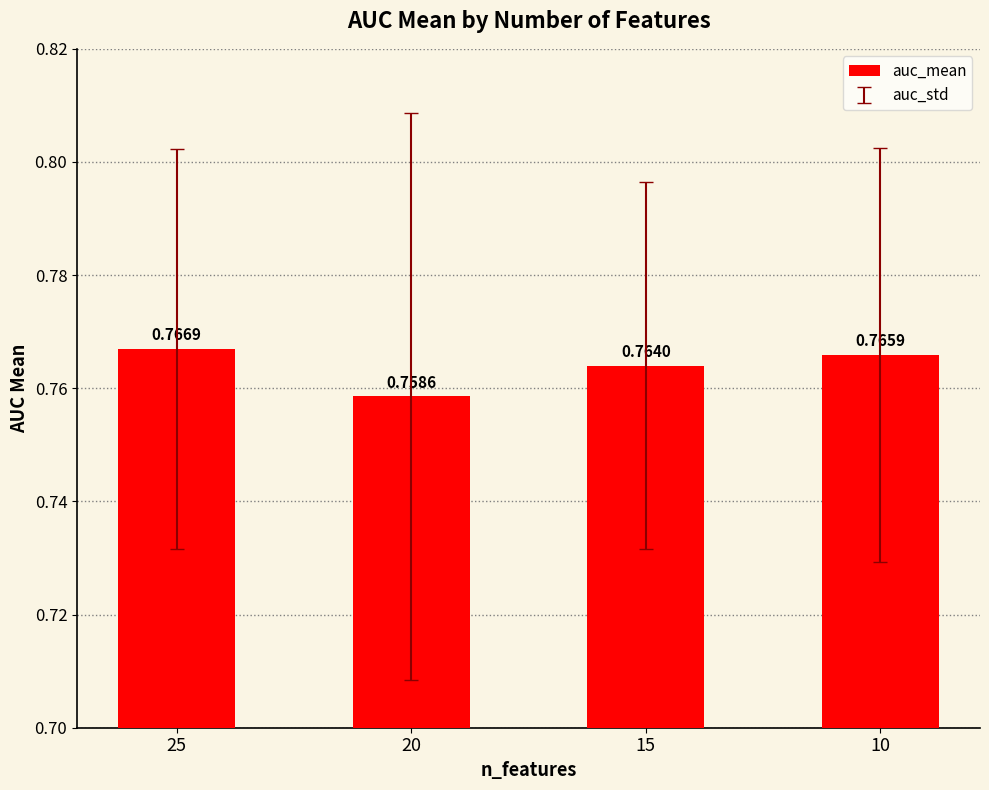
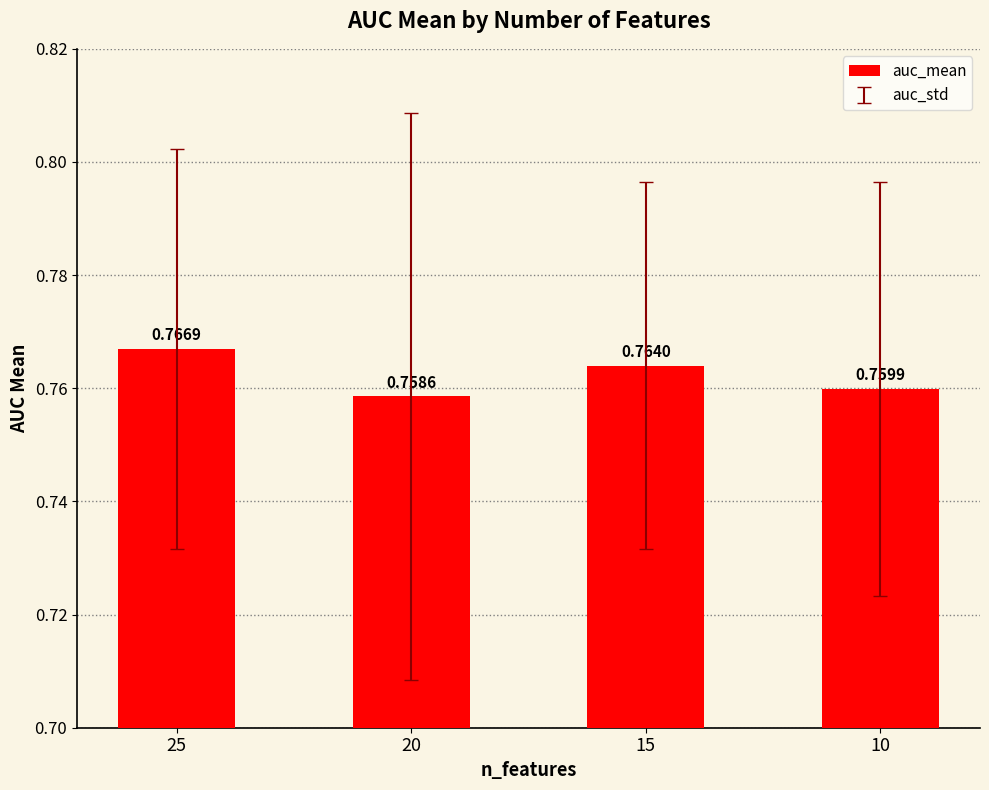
  {
    "auc_mean": {
      "25": 0.7669,
      "20": 0.7586,
      "15": 0.7640,
-     "10": 0.7659
+     "10": 0.7599
    }
  }
